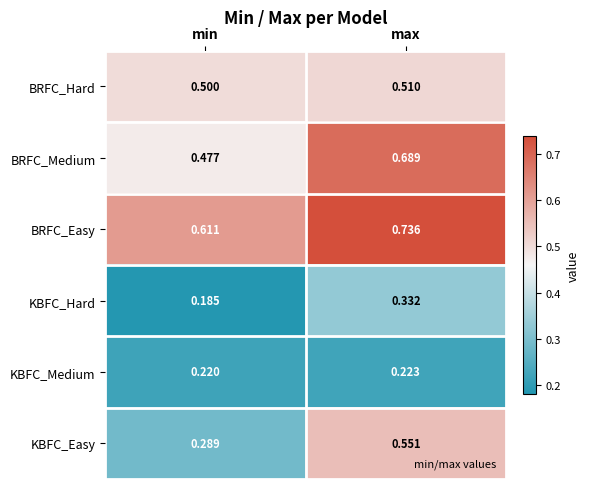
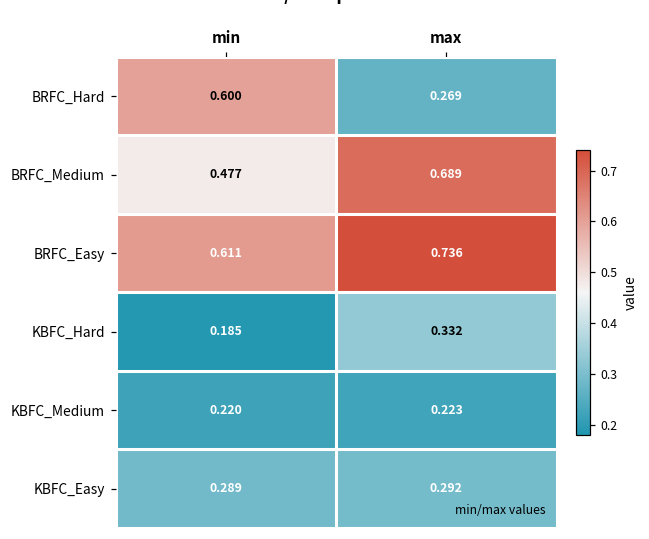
  {
    "BRFC_Hard": {
-     "min": 0.500,
-     "max": 0.510
+     "min": 0.600,
+     "max": 0.269
    },
    "BRFC_Medium": {
      "min": 0.477,
      "max": 0.689
    },
    "BRFC_Easy": {
      "min": 0.611,
      "max": 0.736
    },
    "KBFC_Hard": {
      "min": 0.185,
      "max": 0.332
    },
    "KBFC_Medium": {
      "min": 0.220,
      "max": 0.223
    },
    "KBFC_Easy": {
      "min": 0.289,
-     "max": 0.551
+     "max": 0.292
    }
  }
